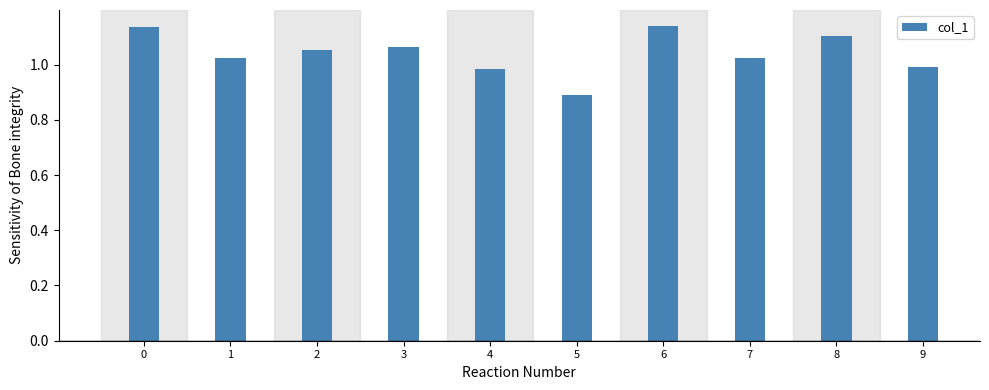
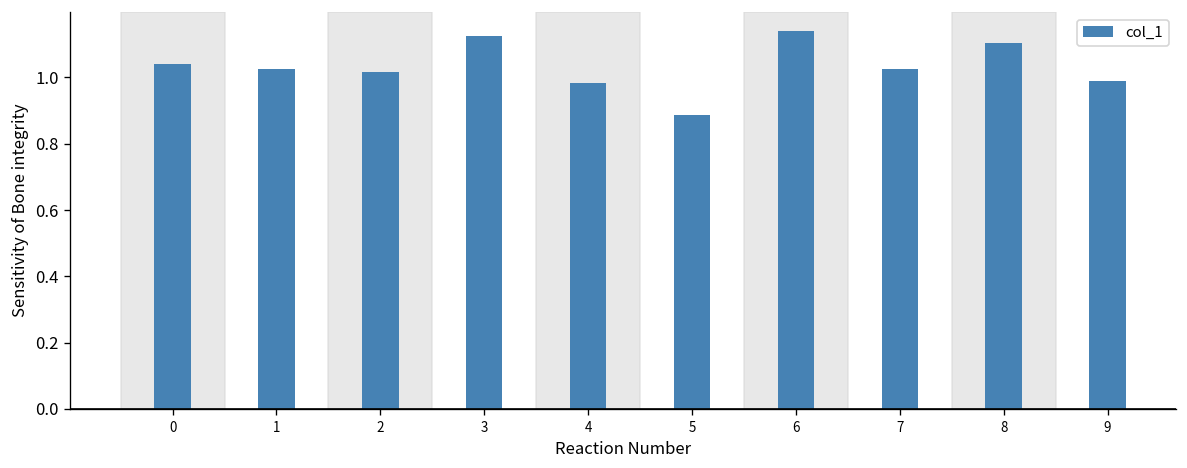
  {
-   "0": 1.13,
+   "0": 1.04,
    "1": 1.03,
-   "2": 1.05,
-   "3": 1.06,
+   "2": 1.02,
+   "3": 1.13,
    "4": 0.98,
    "5": 0.89,
    "6": 1.14,
    "7": 1.02,
    "8": 1.10,
    "9": 0.99
  }
